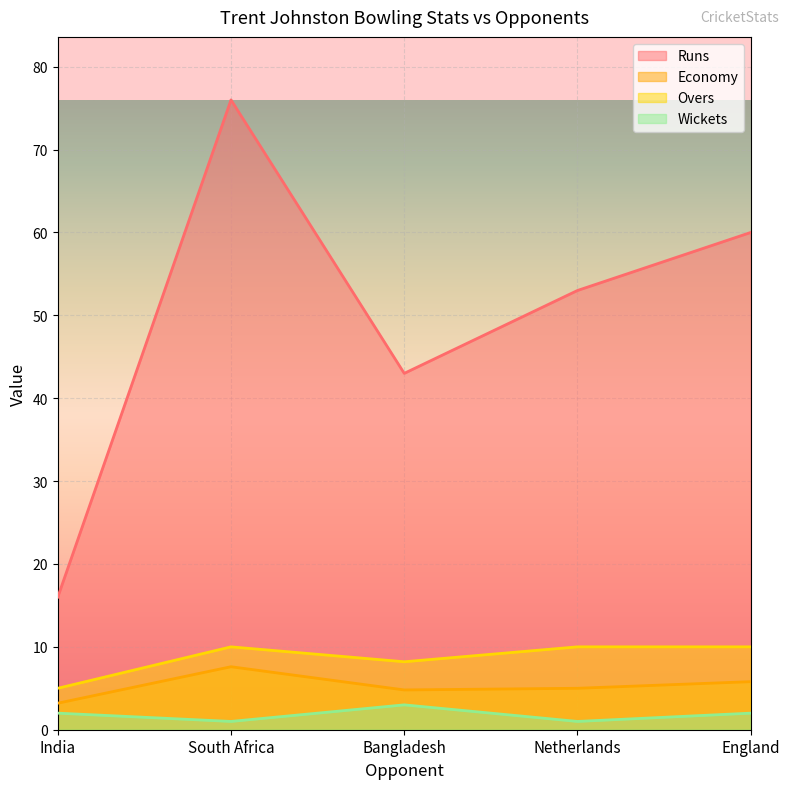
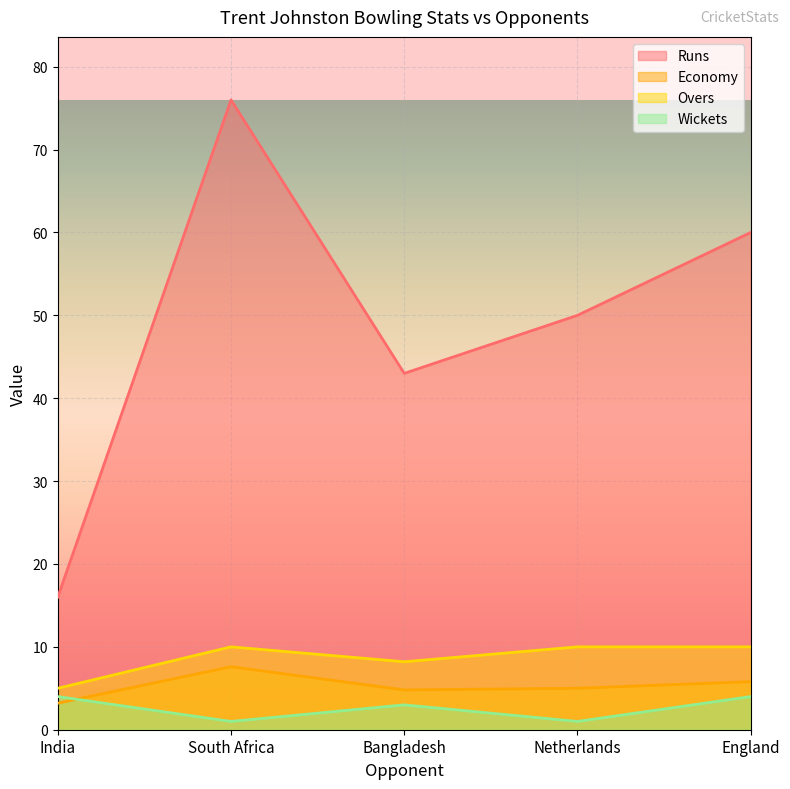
  {
    "Runs": {
      "India": 16,
      "South Africa": 76,
      "Bangladesh": 43,
-     "Netherlands": 53,
+     "Netherlands": 50,
      "England": 60
    },
    "Wickets": {
-     "India": 2,
+     "India": 4,
      "South Africa": 1,
      "Bangladesh": 3,
      "Netherlands": 1,
-     "England": 2
+     "England": 4
    }
  }
